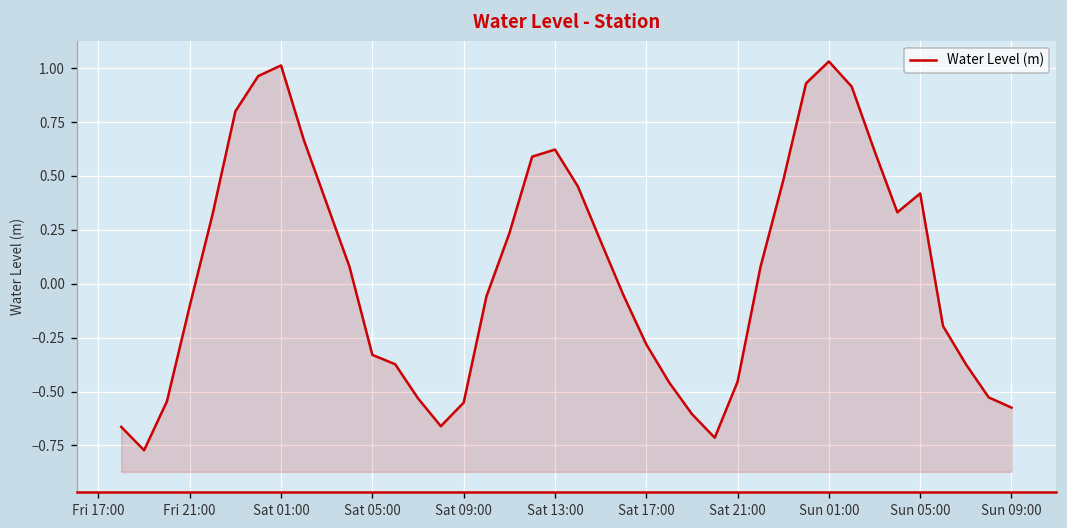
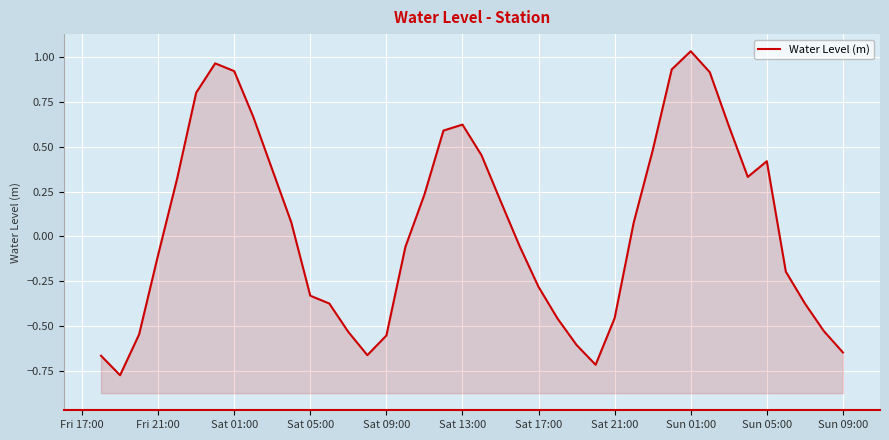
  {
    "Fri 21:00": -0.10,
-   "Sat 01:00": 1.01,
+   "Sat 01:00": 0.92,
    "Sat 05:00": -0.33,
    "Sat 09:00": -0.55,
    "Sat 13:00": 0.62,
    "Sat 17:00": -0.28,
    "Sat 21:00": -0.45,
    "Sun 01:00": 1.03,
    "Sun 05:00": 0.42,
-   "Sun 09:00": -0.57
+   "Sun 09:00": -0.65
  }
